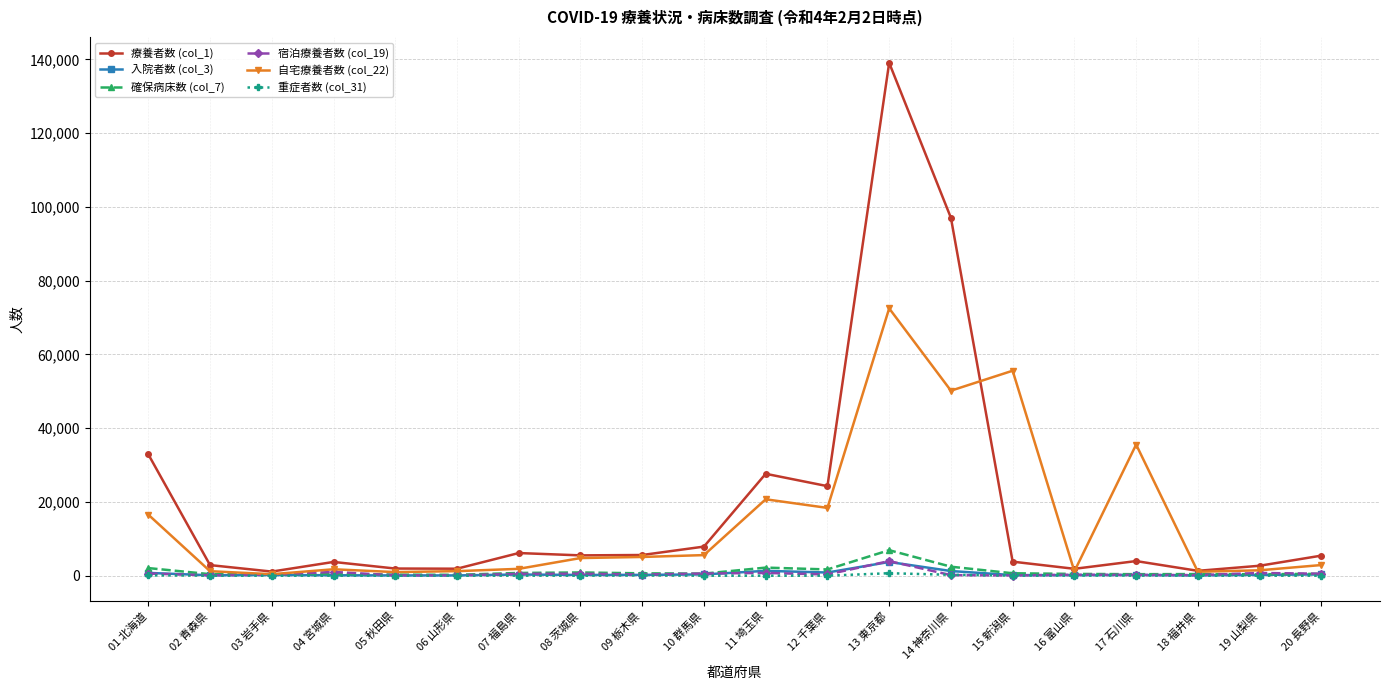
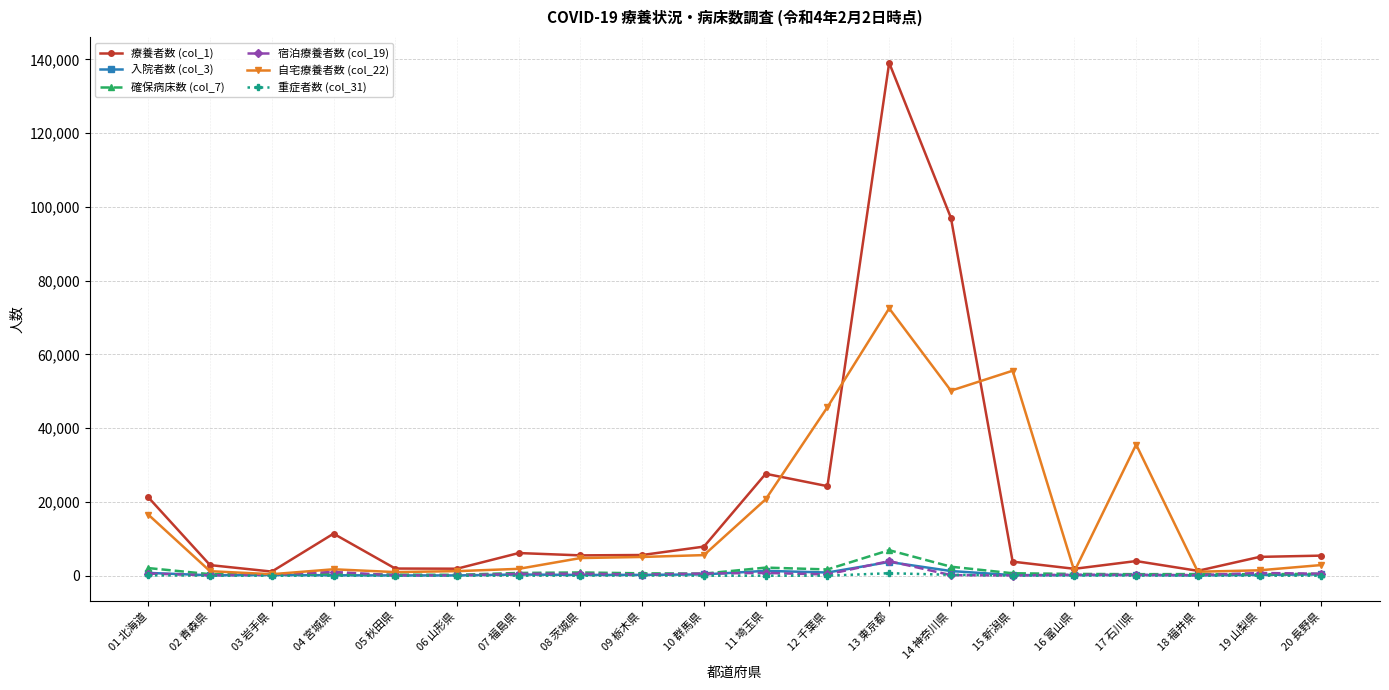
  {
    "療養者数 (col_1)": {
-     "01 北海道": "33,000",
+     "01 北海道": "21,000",
      "02 青森県": "3,000",
      "03 岩手県": "1,000",
-     "04 宮城県": "4,000",
+     "04 宮城県": "11,000",
      "05 秋田県": "2,000",
      "07 福島県": "6,000",
      "08 茨城県": "6,000",
      "10 群馬県": "8,000",
      "11 埼玉県": "28,000",
      "12 千葉県": "24,000",
      "13 東京都": "139,000",
      "14 神奈川県": "97,000",
      "15 新潟県": "4,000",
      "17 石川県": "4,000",
-     "19 山梨県": "3,000",
+     "19 山梨県": "5,000",
      "20 長野県": "5,000"
    },
    "入院者数 (col_3)": {
      "14 神奈川県": "1,000"
    },
    "自宅療養者数 (col_22)": {
      "01 北海道": "17,000",
      "02 青森県": "1,000",
      "04 宮城県": "2,000",
      "07 福島県": "2,000",
      "08 茨城県": "5,000",
      "10 群馬県": "6,000",
      "11 埼玉県": "21,000",
-     "12 千葉県": "18,000",
+     "12 千葉県": "46,000",
      "13 東京都": "72,000",
      "14 神奈川県": "50,000",
      "15 新潟県": "56,000",
      "17 石川県": "36,000",
      "19 山梨県": "1,000",
      "20 長野県": "3,000"
    }
  }
